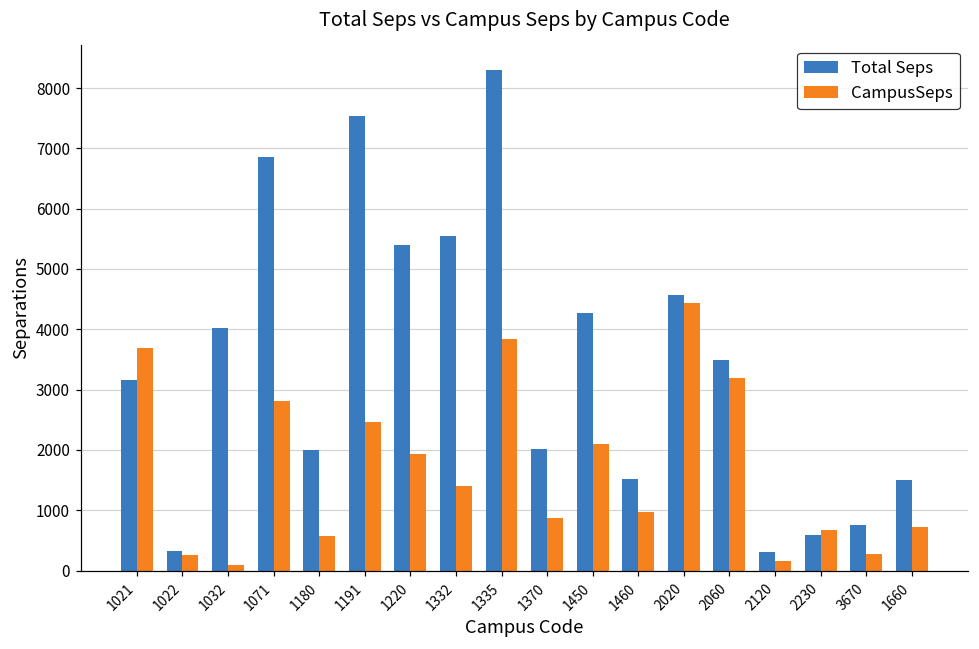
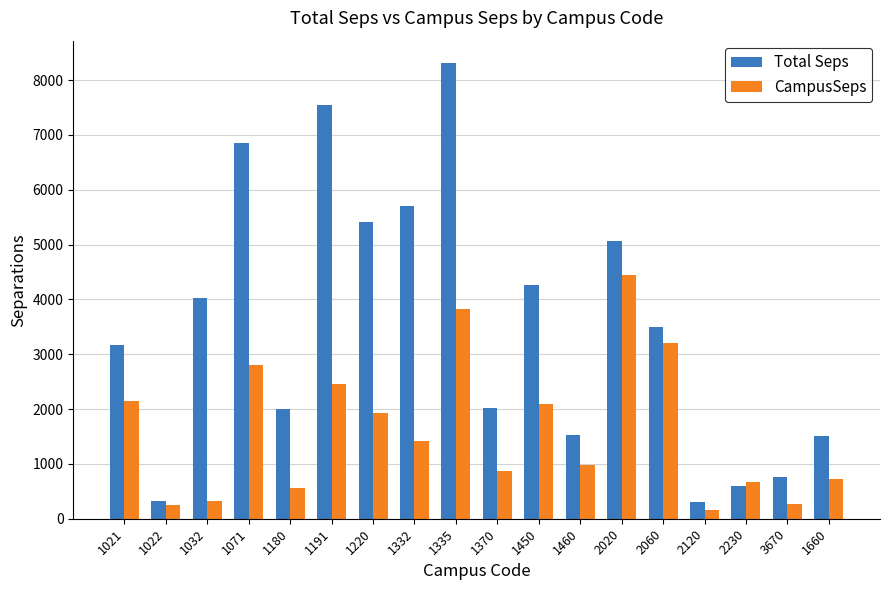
  {
    "Total Seps": {
      "1021": 3200,
      "1022": 300,
      "1032": 4000,
      "1071": 6900,
      "1180": 2000,
      "1191": 7500,
      "1220": 5400,
-     "1332": 5500,
+     "1332": 5700,
      "1335": 8300,
      "1370": 2000,
      "1450": 4300,
      "1460": 1500,
-     "2020": 4600,
+     "2020": 5100,
      "2060": 3500,
      "2120": 300,
      "2230": 600,
      "3670": 800,
      "1660": 1500
    },
    "CampusSeps": {
-     "1021": 3700,
+     "1021": 2100,
      "1022": 300,
-     "1032": 100,
+     "1032": 300,
      "1071": 2800,
      "1180": 600,
      "1191": 2500,
      "1220": 1900,
      "1332": 1400,
      "1335": 3800,
      "1370": 900,
      "1450": 2100,
      "1460": 1000,
      "2020": 4400,
      "2060": 3200,
      "2120": 200,
      "2230": 700,
      "3670": 300,
      "1660": 700
    }
  }
